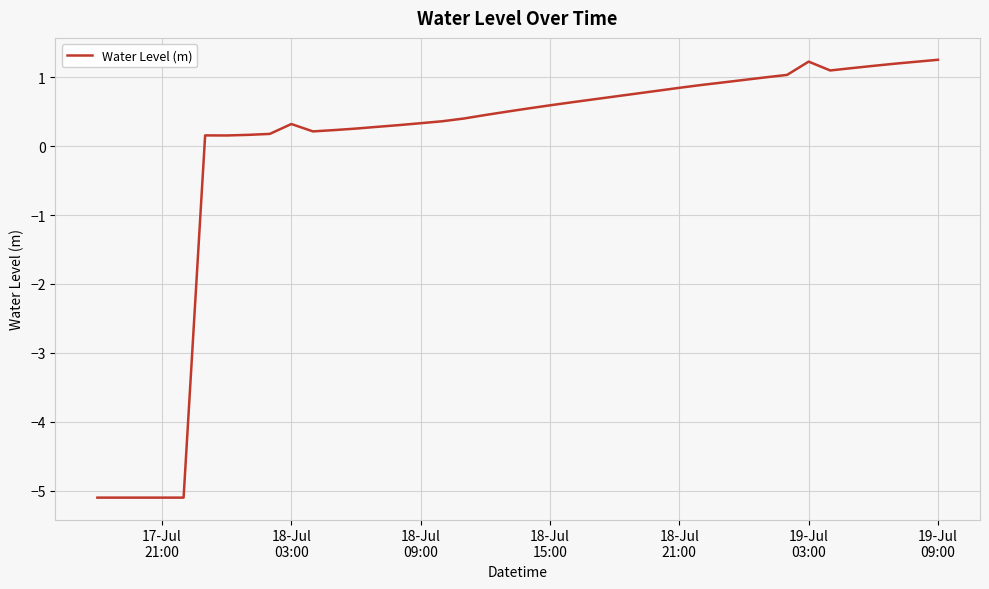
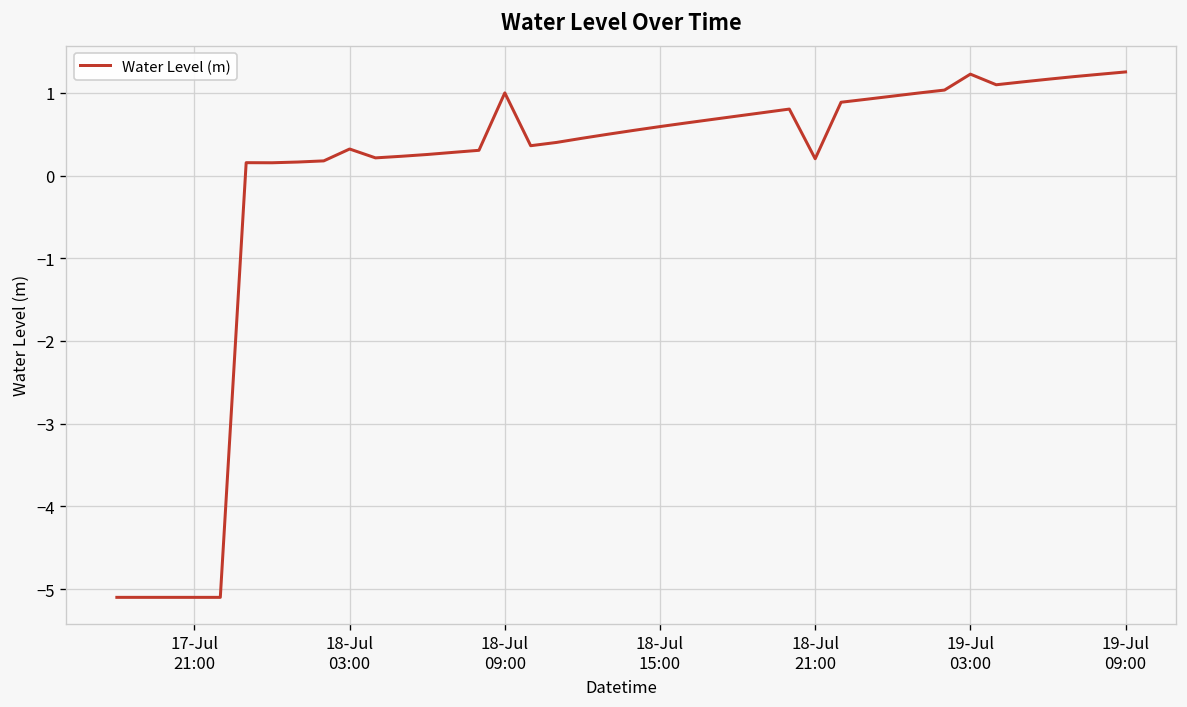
  {
    "17-Jul 21:00": -5.1,
    "18-Jul 03:00": 0.3,
-   "18-Jul 09:00": 0.3,
+   "18-Jul 09:00": 1.0,
    "18-Jul 15:00": 0.6,
-   "18-Jul 21:00": 0.8,
+   "18-Jul 21:00": 0.2,
    "19-Jul 03:00": 1.2,
    "19-Jul 09:00": 1.3
  }
